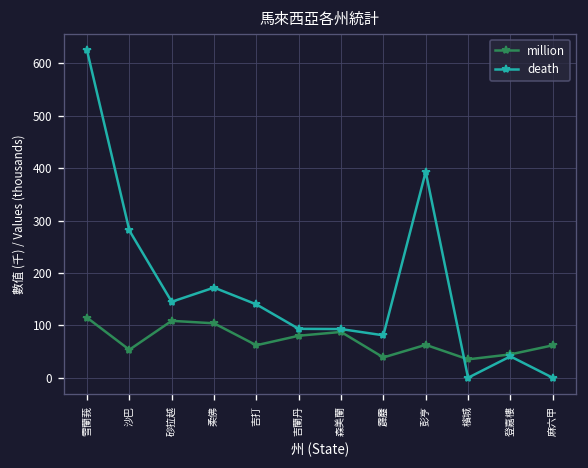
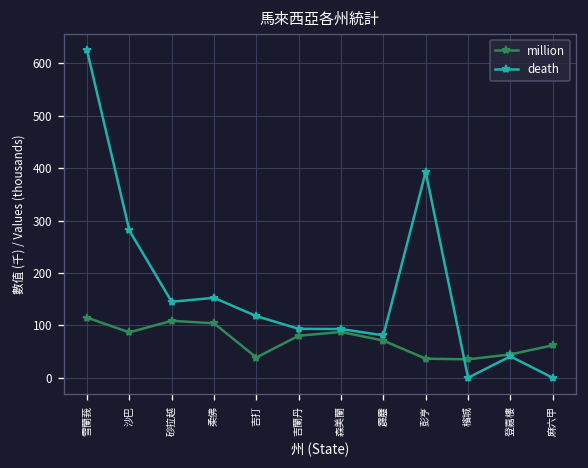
  {
    "million": {
      "雪蘭莪": 110,
-     "沙巴": 50,
+     "沙巴": 90,
      "砂拉越": 110,
      "柔佛": 100,
-     "吉打": 60,
+     "吉打": 40,
      "吉蘭丹": 80,
-     "霹靂": 40,
-     "彭亨": 60,
+     "霹靂": 70,
+     "彭亨": 40,
      "檳城": 40,
      "麻六甲": 60
    },
    "death": {
      "雪蘭莪": 620,
      "沙巴": 280,
      "砂拉越": 150,
-     "柔佛": 170,
-     "吉打": 140,
+     "柔佛": 150,
+     "吉打": 120,
      "吉蘭丹": 90,
      "霹靂": 80,
      "彭亨": 390,
      "檳城": 0,
      "麻六甲": 0
    }
  }
